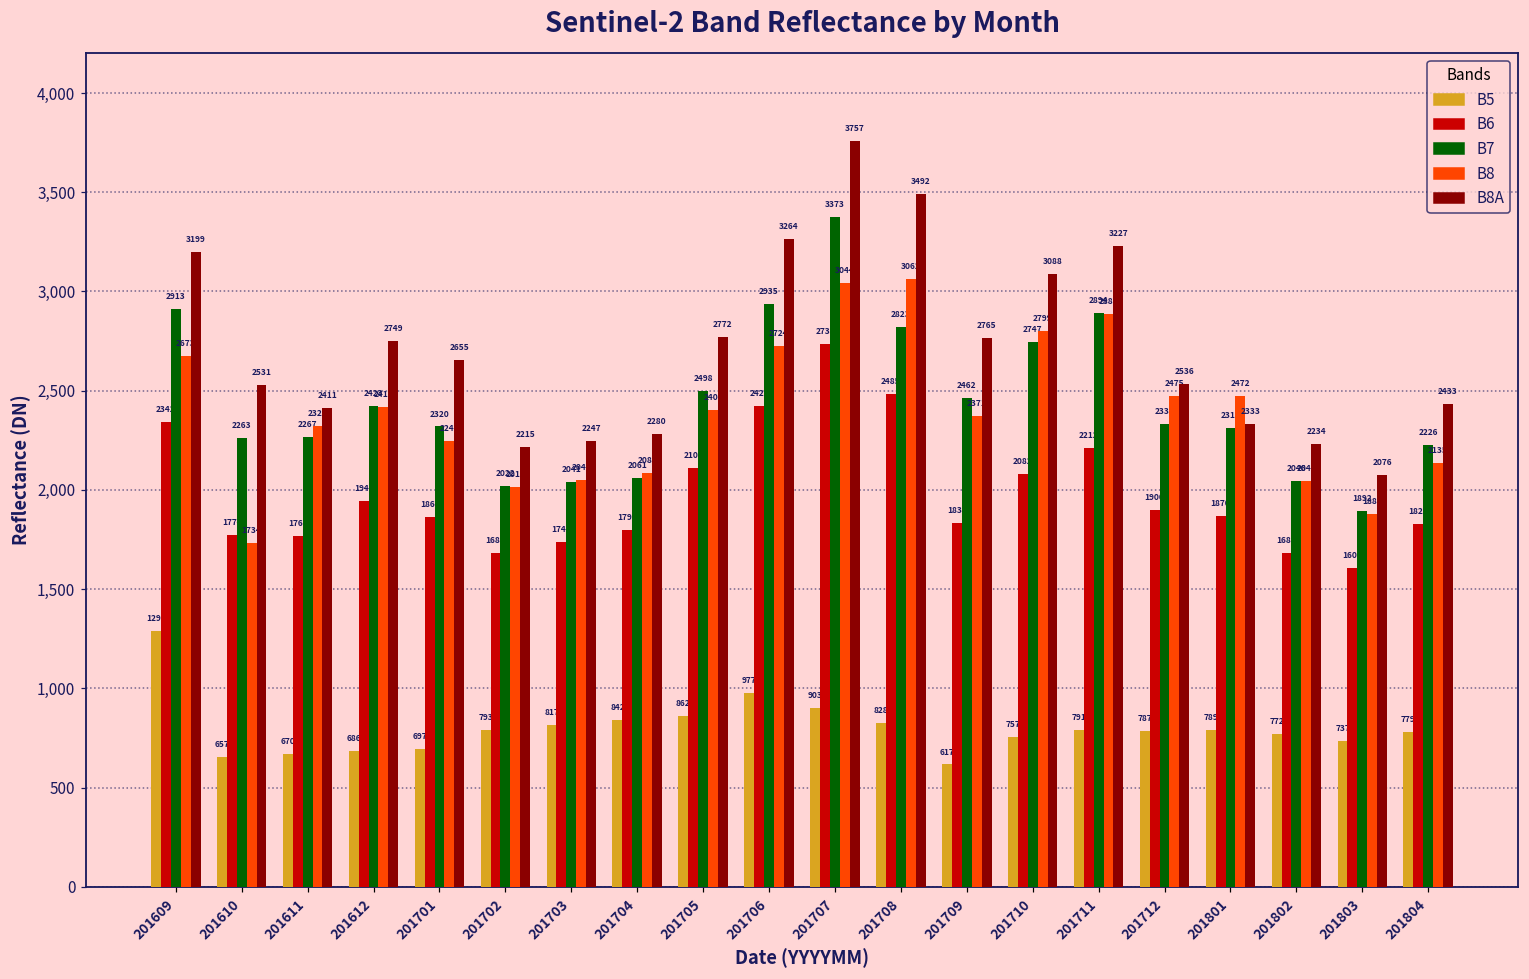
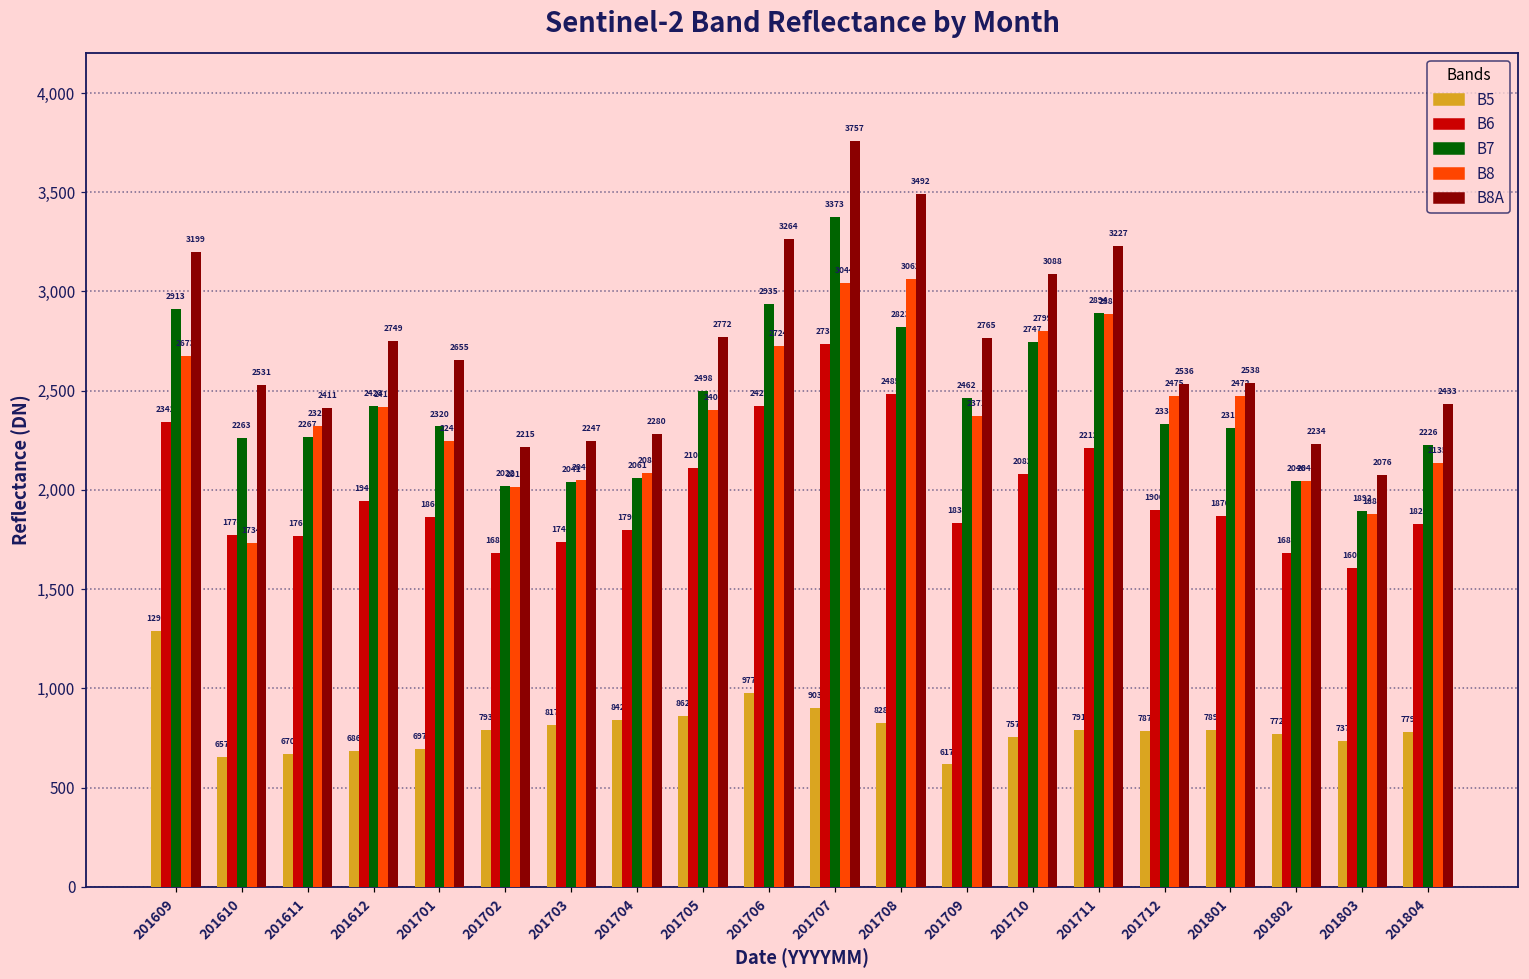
  {
    "B5": {
      "201609": 1290,
      "201610": 657,
      "201611": 670,
      "201612": 686,
      "201701": 697,
      "201702": 793,
      "201703": 817,
      "201704": 842,
      "201705": 862,
      "201706": 977,
      "201707": 903,
      "201708": 828,
      "201709": 617,
      "201710": 757,
      "201711": 791,
      "201712": 787,
      "201801": 789,
      "201802": 772,
      "201803": 737,
      "201804": 779
    },
    "B6": {
      "201609": 2342,
      "201610": 1774,
      "201611": 1766,
      "201612": 1944,
      "201701": 1864,
      "201702": 1684,
      "201703": 1740,
      "201704": 1797,
      "201705": 2109,
      "201706": 2422,
      "201707": 2735,
      "201708": 2485,
      "201709": 1835,
      "201710": 2082,
      "201711": 2212,
      "201712": 1900,
      "201801": 1870,
      "201802": 1681,
      "201803": 1605,
      "201804": 1827
    },
    "B7": {
      "201609": 2913,
      "201610": 2263,
      "201611": 2267,
      "201701": 2320,
      "201705": 2498,
      "201706": 2935,
      "201707": 3373,
      "201708": 2823,
      "201709": 2462,
      "201710": 2747,
      "201712": 2333,
      "201801": 2310,
      "201804": 2226
    },
    "B8": {
      "201609": 2673,
      "201610": 1734,
      "201611": 2323,
      "201701": 2248,
      "201705": 2404,
      "201706": 2724,
      "201707": 3044,
      "201708": 3062,
      "201709": 2371,
      "201710": 2799,
      "201712": 2475,
      "201801": 2472,
      "201804": 2135
    },
    "B8A": {
      "201609": 3199,
      "201610": 2531,
      "201611": 2411,
      "201612": 2749,
      "201701": 2655,
      "201702": 2215,
      "201703": 2247,
      "201704": 2280,
      "201705": 2772,
      "201706": 3264,
      "201707": 3757,
      "201708": 3492,
      "201709": 2765,
      "201710": 3088,
      "201711": 3227,
      "201712": 2536,
-     "201801": 2333,
+     "201801": 2538,
      "201802": 2234,
      "201803": 2076,
      "201804": 2433
    }
  }
